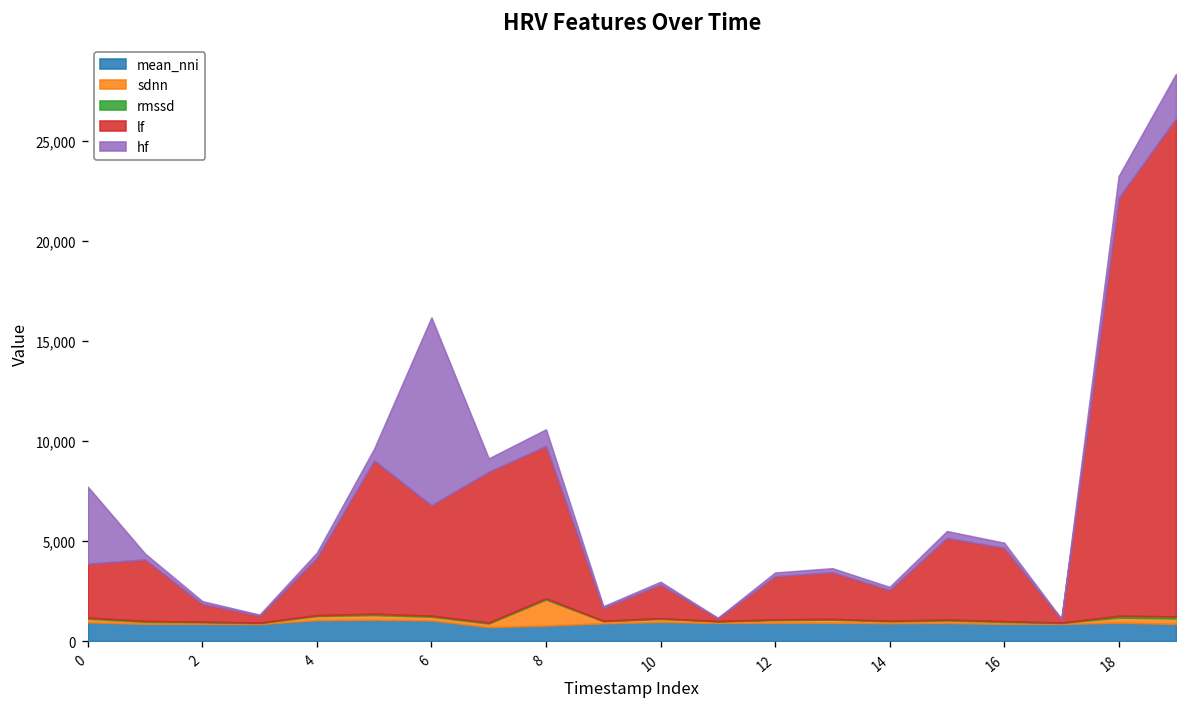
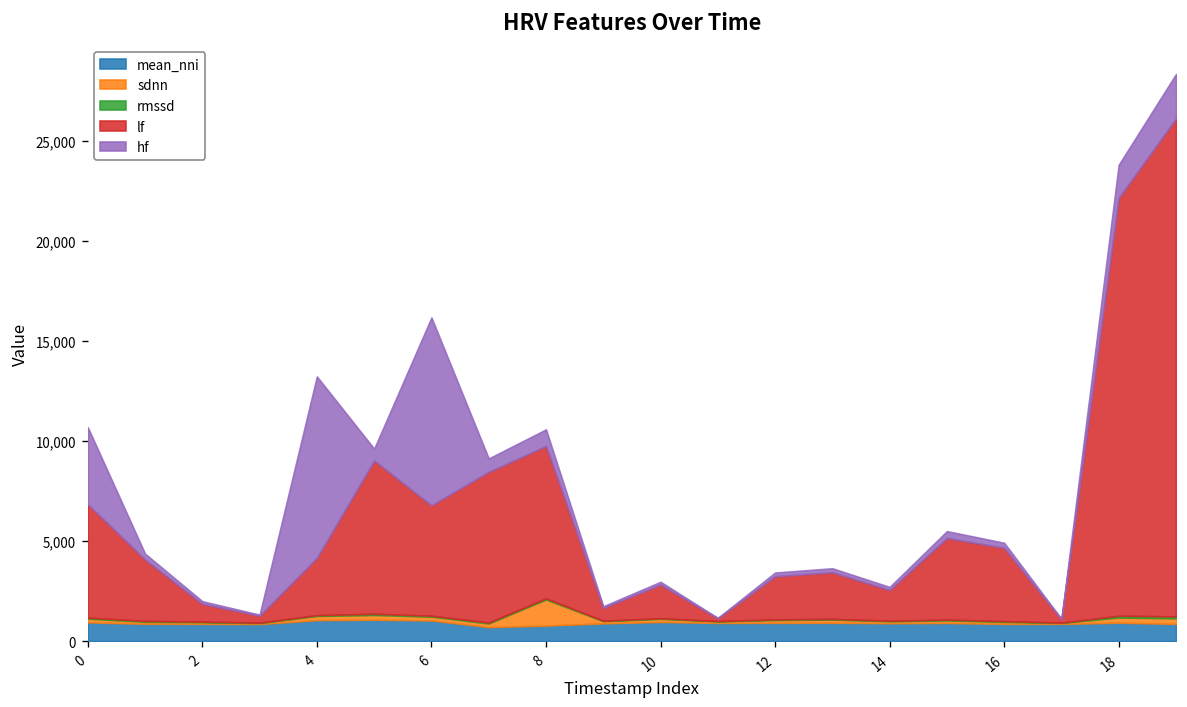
  {
    "mean_nni": {
      "0": "900",
      "4": "1,000",
      "6": "1,000",
      "8": "800",
      "10": "1,000",
      "18": "900"
    },
    "lf": {
-     "0": "2,700",
+     "0": "5,700",
      "4": "2,900",
      "6": "5,500",
      "8": "7,600",
      "12": "2,200",
      "16": "3,700",
      "18": "20,900"
    },
    "hf": {
      "0": "3,800",
-     "4": "300",
+     "4": "9,100",
      "6": "9,400",
      "8": "800",
      "12": "200",
      "16": "300",
-     "18": "1,100"
+     "18": "1,600"
    }
  }
